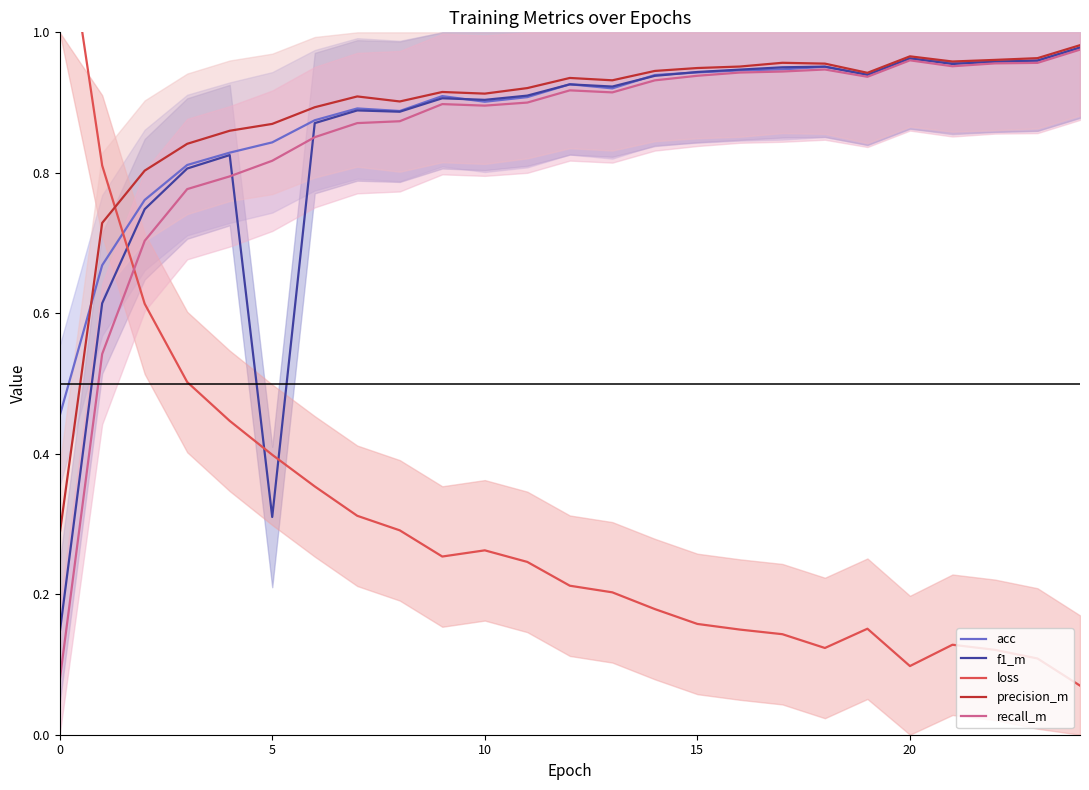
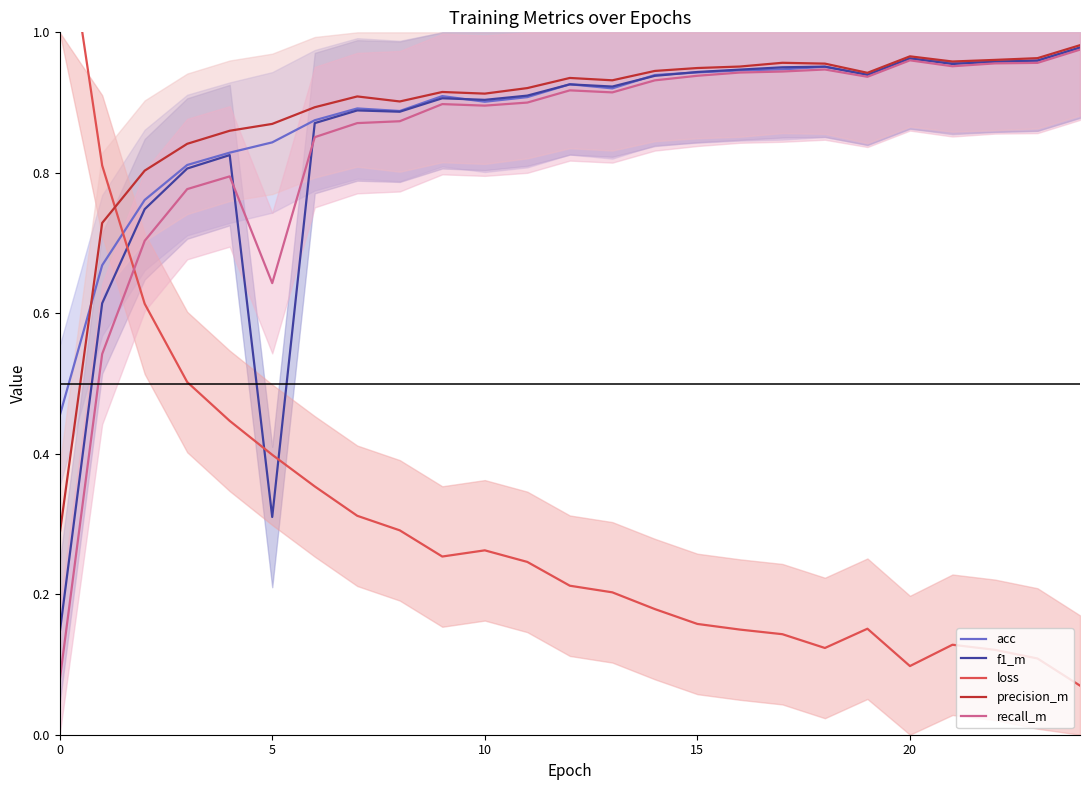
  {
    "f1_m": {
      "0": 0.14,
      "5": 0.31
    },
    "recall_m": {
      "0": 0.08,
-     "5": 0.82,
+     "5": 0.64,
      "10": 0.90,
      "15": 0.94
    }
  }
